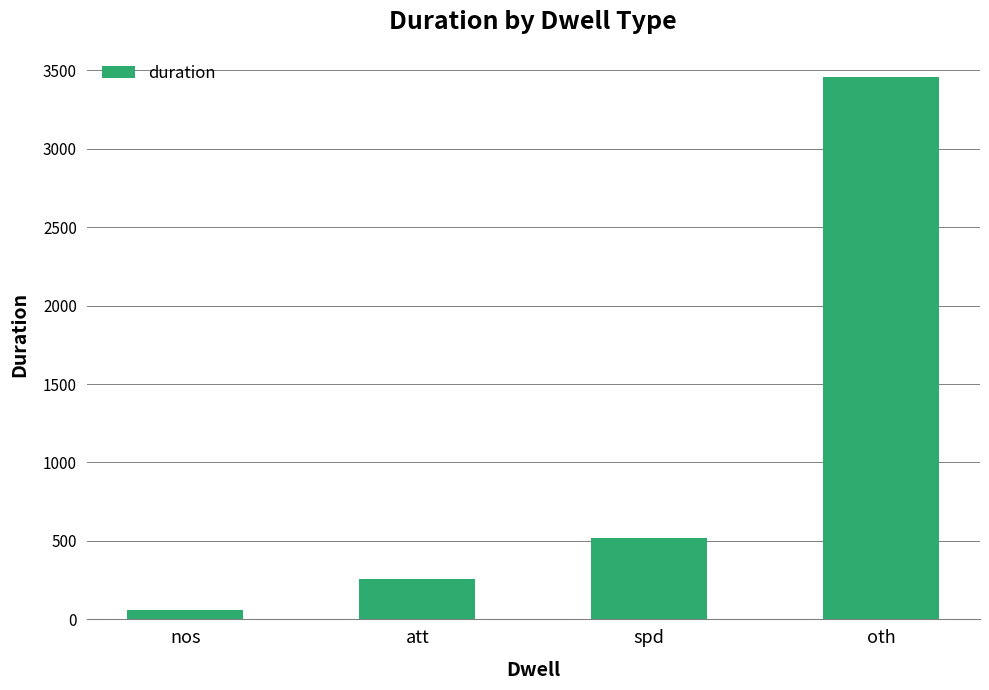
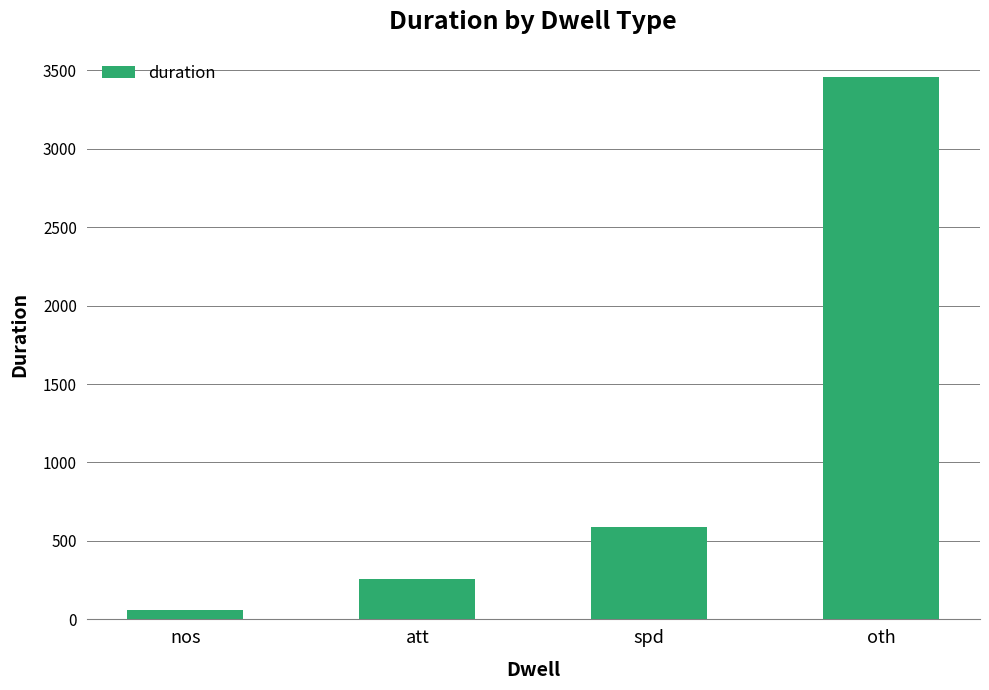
  {
    "nos": 60,
    "att": 260,
-   "spd": 520,
+   "spd": 590,
    "oth": 3460
  }
